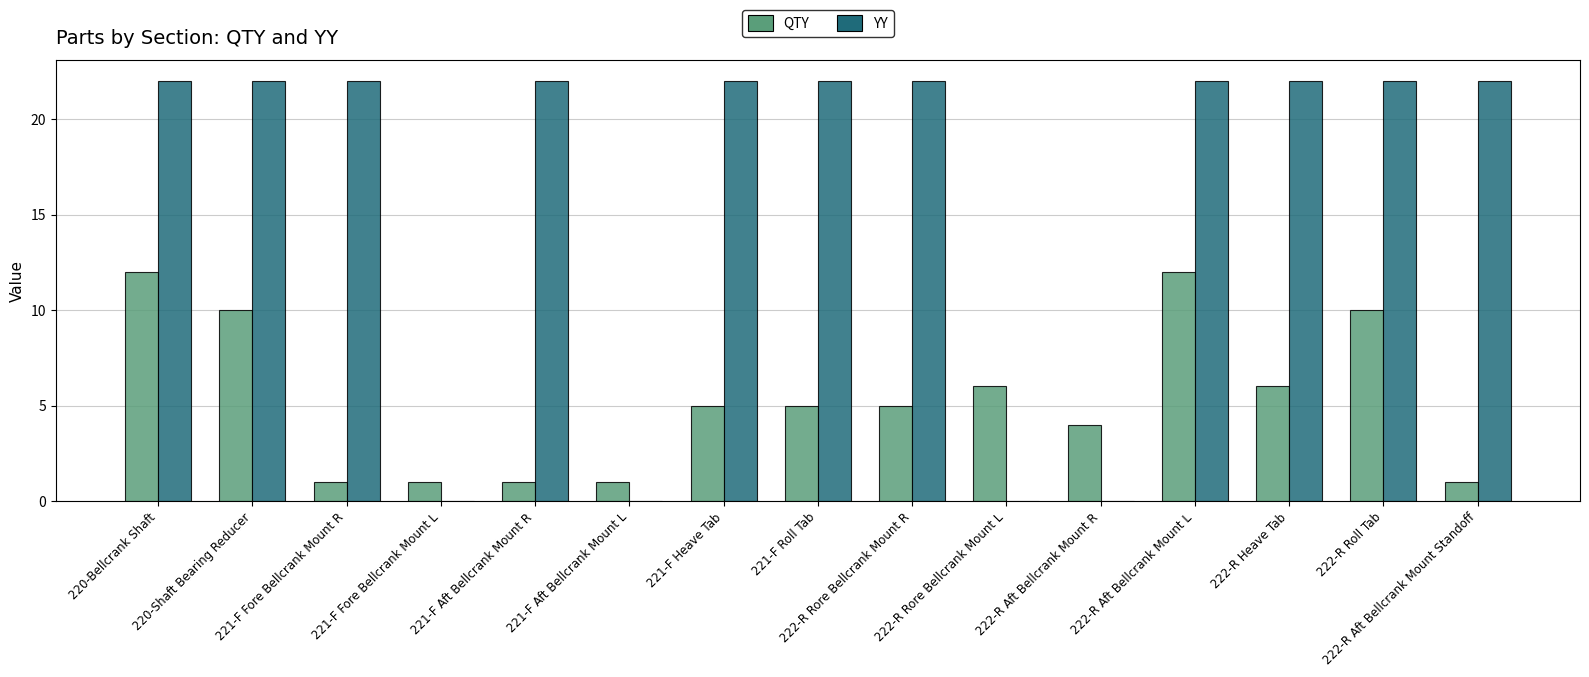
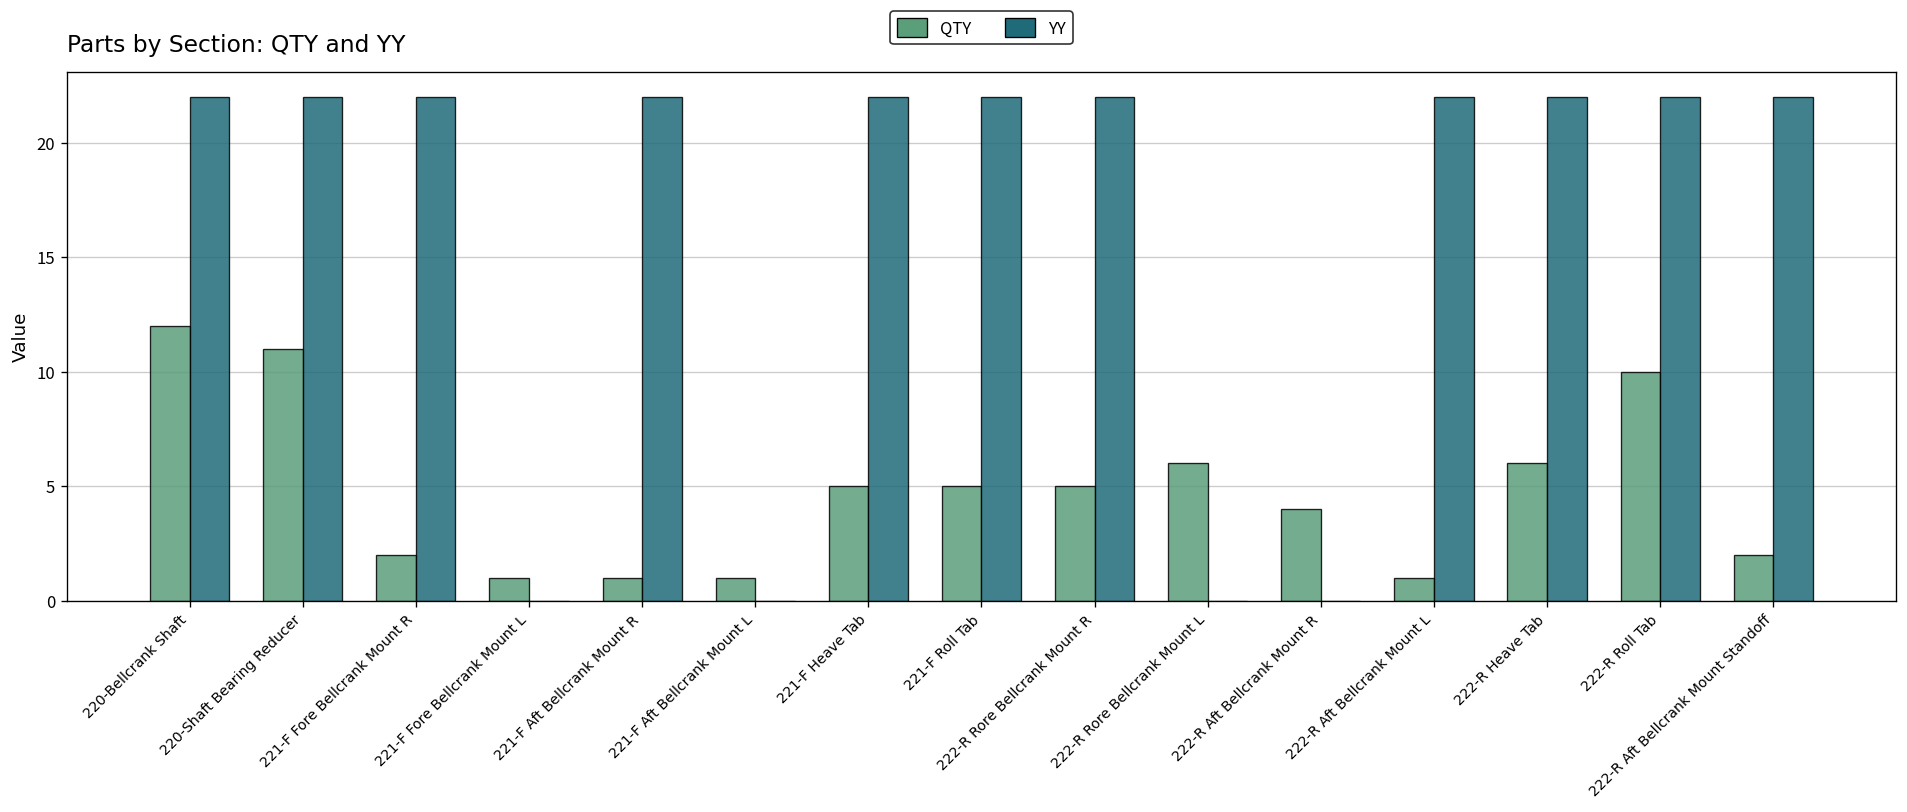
  {
    "QTY": {
      "220-Bellcrank Shaft": 12,
-     "220-Shaft Bearing Reducer": 10,
-     "221-F Fore Bellcrank Mount R": 1,
+     "220-Shaft Bearing Reducer": 11,
+     "221-F Fore Bellcrank Mount R": 2,
      "221-F Fore Bellcrank Mount L": 1,
      "221-F Aft Bellcrank Mount R": 1,
      "221-F Aft Bellcrank Mount L": 1,
      "221-F Heave Tab": 5,
      "221-F Roll Tab": 5,
      "222-R Rore Bellcrank Mount R": 5,
      "222-R Rore Bellcrank Mount L": 6,
      "222-R Aft Bellcrank Mount R": 4,
-     "222-R Aft Bellcrank Mount L": 12,
+     "222-R Aft Bellcrank Mount L": 1,
      "222-R Heave Tab": 6,
      "222-R Roll Tab": 10,
-     "222-R Aft Bellcrank Mount Standoff": 1
+     "222-R Aft Bellcrank Mount Standoff": 2
    },
    "YY": {
      "220-Bellcrank Shaft": 22,
      "220-Shaft Bearing Reducer": 22,
      "221-F Fore Bellcrank Mount R": 22,
      "221-F Fore Bellcrank Mount L": 0,
      "221-F Aft Bellcrank Mount R": 22,
      "221-F Aft Bellcrank Mount L": 0,
      "221-F Heave Tab": 22,
      "221-F Roll Tab": 22,
      "222-R Rore Bellcrank Mount R": 22,
      "222-R Rore Bellcrank Mount L": 0,
      "222-R Aft Bellcrank Mount R": 0,
      "222-R Aft Bellcrank Mount L": 22,
      "222-R Heave Tab": 22,
      "222-R Roll Tab": 22,
      "222-R Aft Bellcrank Mount Standoff": 22
    }
  }
